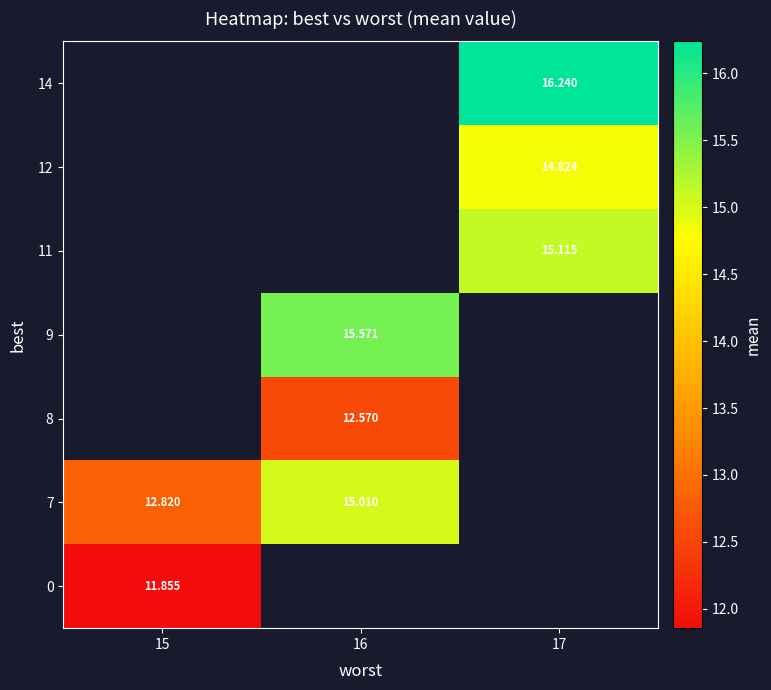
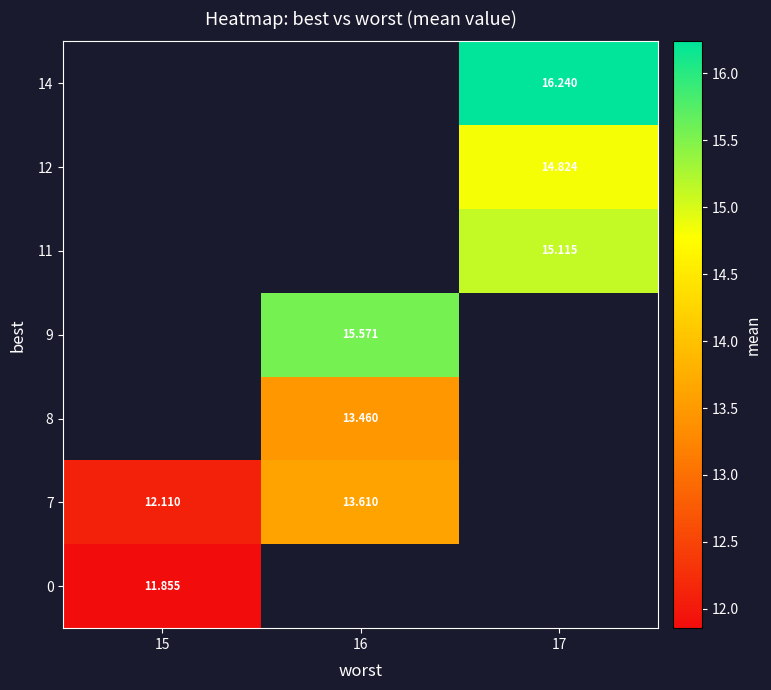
  {
    "14": {
      "17": 16.240
    },
    "12": {
      "17": 14.824
    },
    "11": {
      "17": 15.115
    },
    "9": {
      "16": 15.571
    },
    "8": {
-     "16": 12.570
+     "16": 13.460
    },
    "7": {
-     "15": 12.820,
-     "16": 15.010
+     "15": 12.110,
+     "16": 13.610
    },
    "0": {
      "15": 11.855
    }
  }
